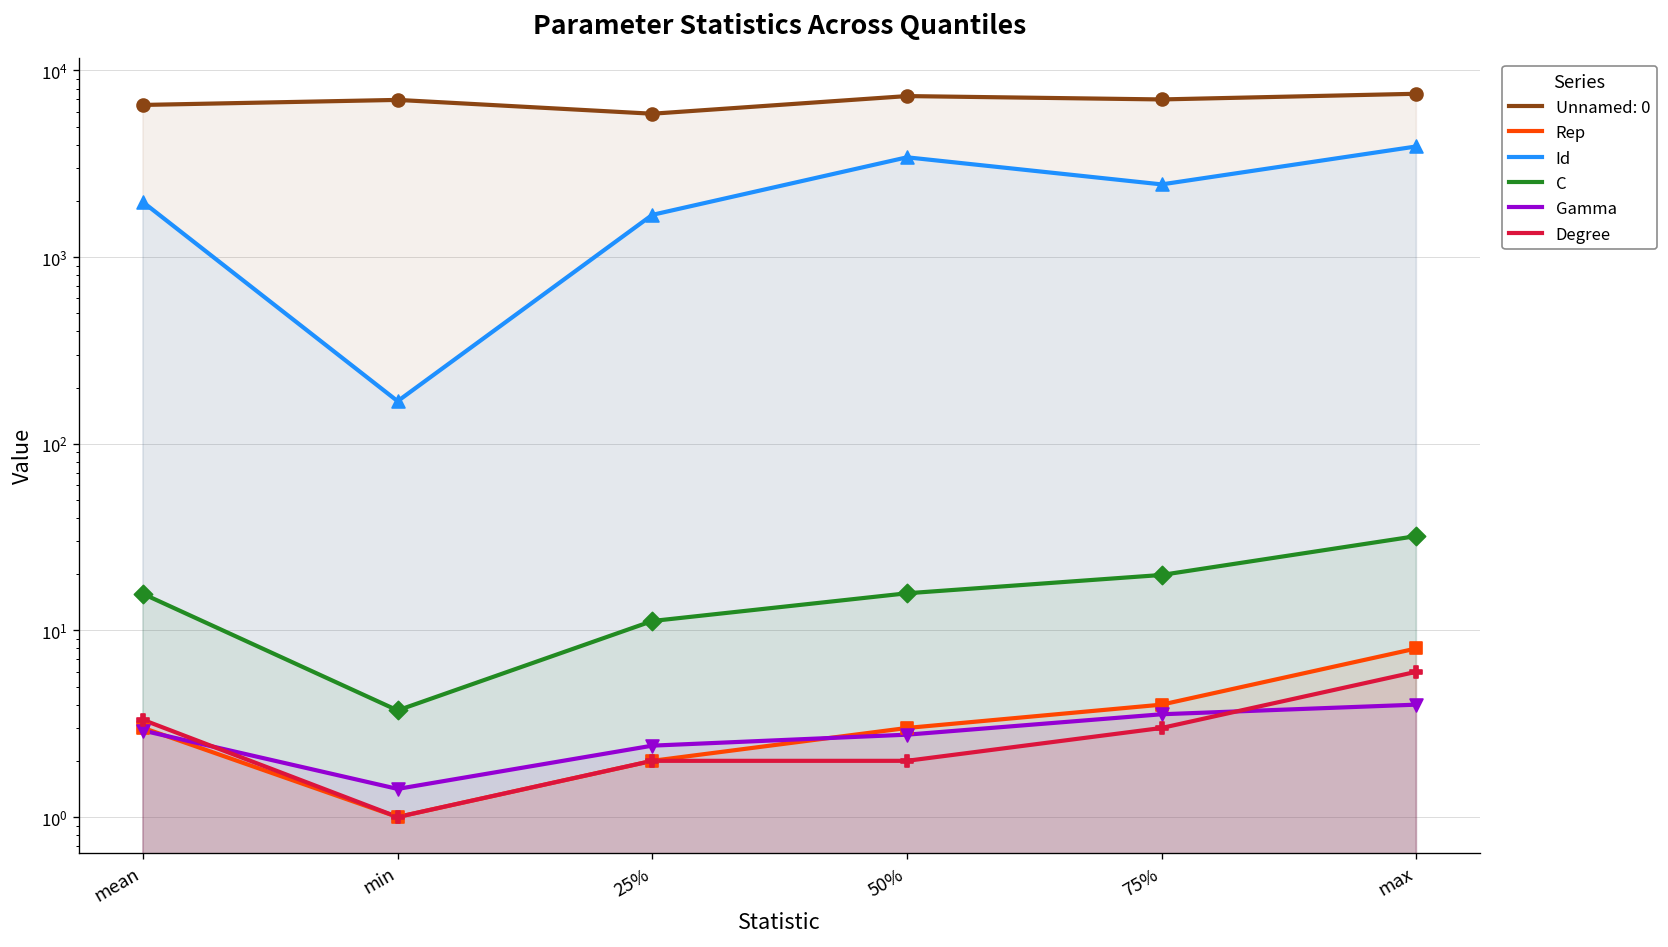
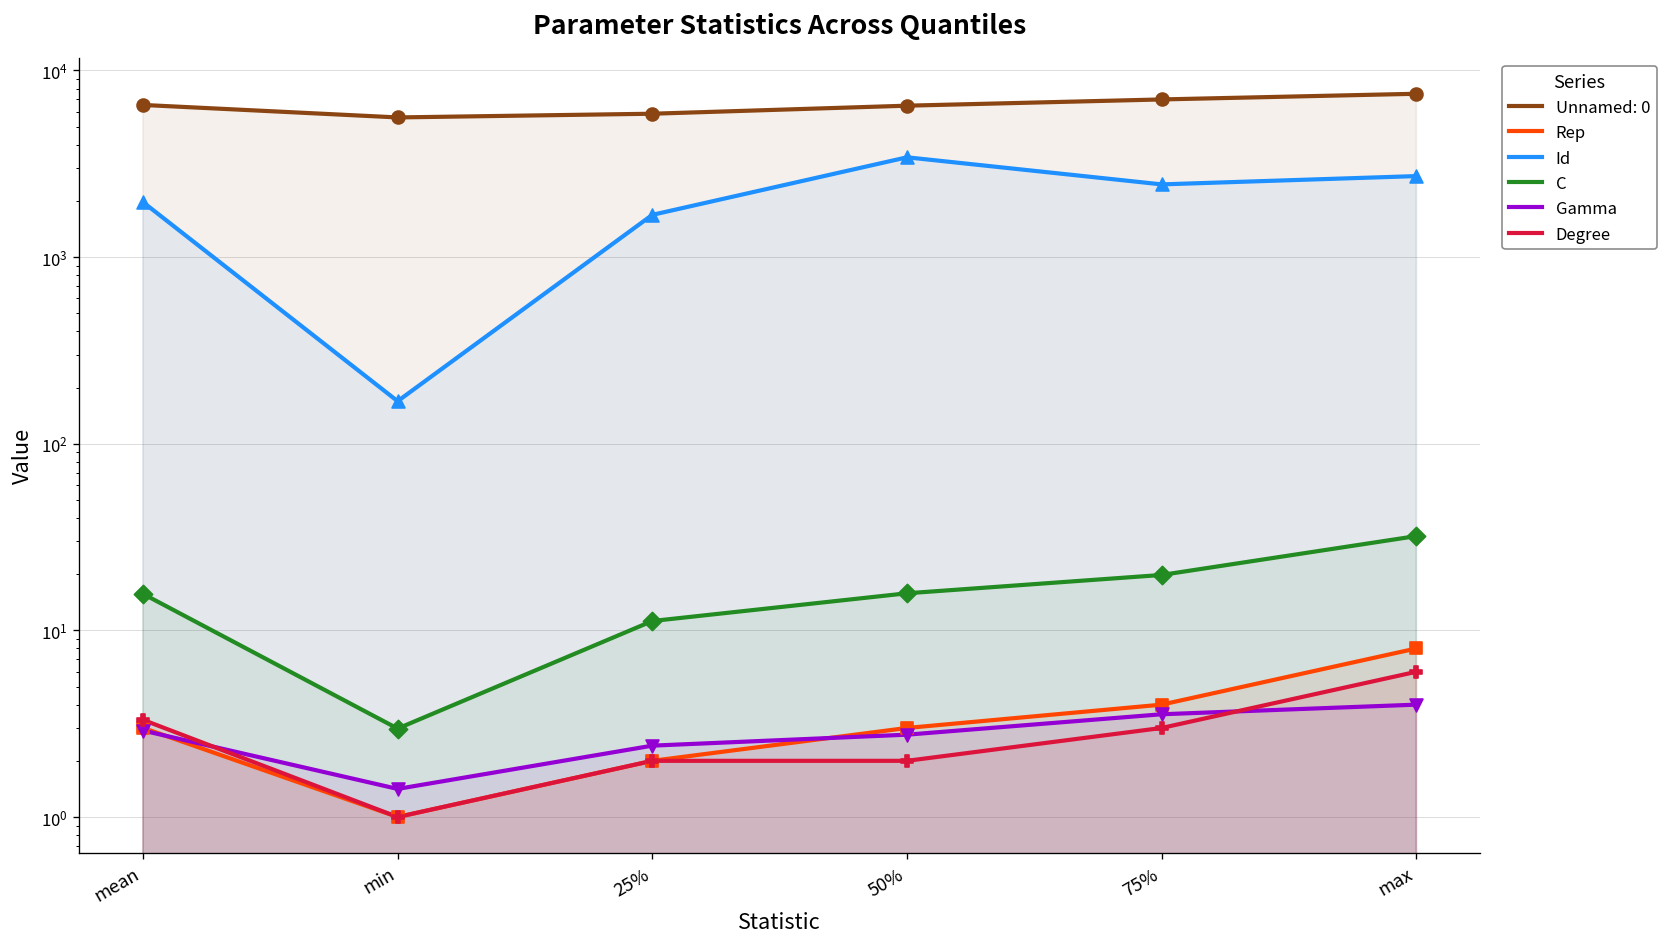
  {
    "Unnamed: 0": {
      "mean": 6500,
-     "min": 7000,
+     "min": 5600,
      "25%": 5900,
-     "50%": 7000,
+     "50%": 6500,
      "75%": 7000,
      "max": 7000
    },
    "Rep": {
      "50%": 3.0,
      "75%": 4.0,
      "max": 8
    },
    "Id": {
      "mean": 2000,
      "min": 170,
      "25%": 1700,
      "50%": 3400,
      "75%": 2500,
-     "max": 3900
+     "max": 2700
    },
    "C": {
      "mean": 16,
-     "min": 3.7,
+     "min": 3.0,
      "25%": 11,
      "50%": 16,
      "75%": 20,
      "max": 32
    },
    "Gamma": {
      "min": 1.4,
      "25%": 2.4,
      "50%": 2.8,
      "75%": 3.6,
      "max": 4.0
    },
    "Degree": {
      "mean": 3.3,
      "50%": 2.0,
      "75%": 3.0,
      "max": 6.0
    }
  }
